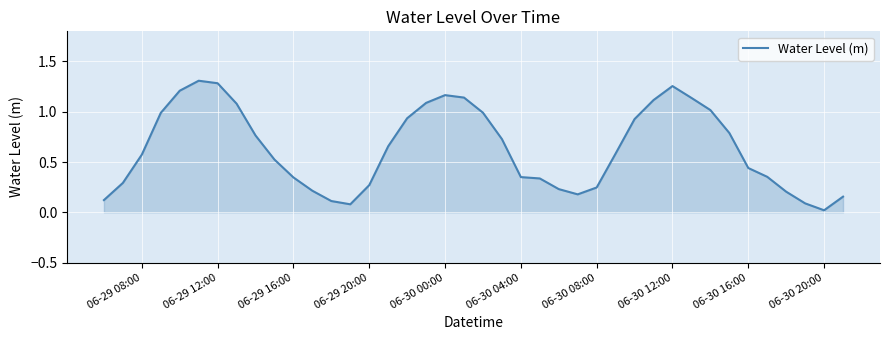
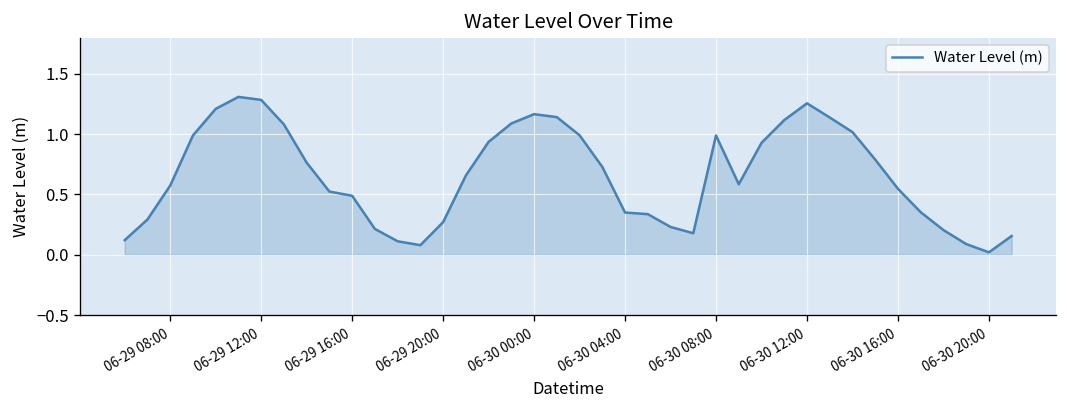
  {
    "06-29 08:00": 0.57,
    "06-29 12:00": 1.28,
-   "06-29 16:00": 0.35,
+   "06-29 16:00": 0.49,
    "06-29 20:00": 0.27,
    "06-30 00:00": 1.17,
    "06-30 04:00": 0.35,
-   "06-30 08:00": 0.25,
+   "06-30 08:00": 0.99,
    "06-30 12:00": 1.26,
-   "06-30 16:00": 0.44,
+   "06-30 16:00": 0.55,
    "06-30 20:00": 0.02
  }
